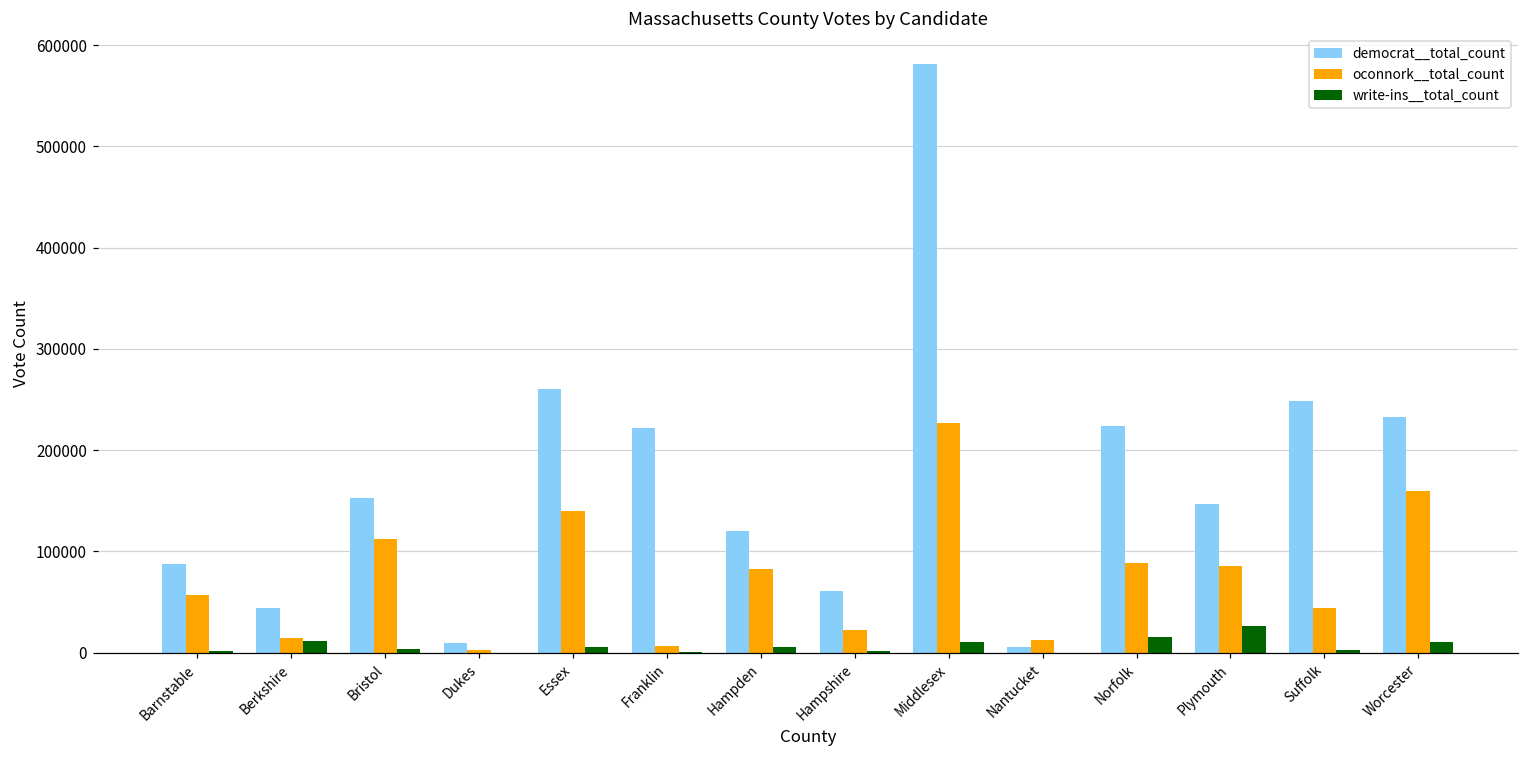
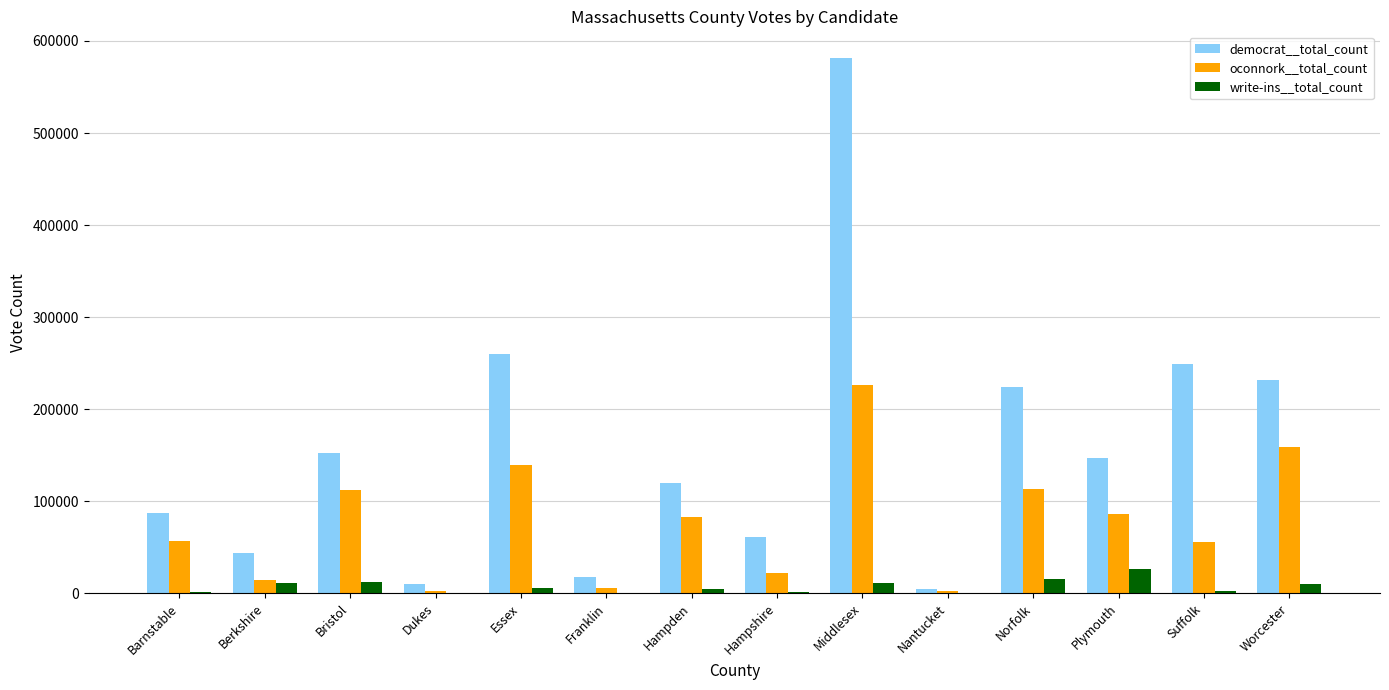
  {
    "democrat__total_count": {
      "Barnstable": 90000,
      "Berkshire": 40000,
      "Bristol": 150000,
      "Dukes": 10000,
      "Essex": 260000,
-     "Franklin": 220000,
+     "Franklin": 20000,
      "Hampden": 120000,
      "Hampshire": 60000,
      "Middlesex": 580000,
      "Nantucket": 10000,
      "Norfolk": 220000,
      "Plymouth": 150000,
      "Suffolk": 250000,
      "Worcester": 230000
    },
    "oconnork__total_count": {
      "Barnstable": 60000,
      "Berkshire": 10000,
      "Bristol": 110000,
      "Dukes": 0,
      "Essex": 140000,
      "Franklin": 10000,
      "Hampden": 80000,
      "Hampshire": 20000,
      "Middlesex": 230000,
-     "Nantucket": 10000,
-     "Norfolk": 90000,
+     "Nantucket": 0,
+     "Norfolk": 110000,
      "Plymouth": 90000,
-     "Suffolk": 40000,
+     "Suffolk": 60000,
      "Worcester": 160000
    },
    "write-ins__total_count": {
      "Berkshire": 10000,
-     "Bristol": 0,
+     "Bristol": 10000,
      "Essex": 10000,
      "Hampden": 10000,
      "Middlesex": 10000,
      "Norfolk": 20000,
      "Plymouth": 30000,
      "Suffolk": 0,
      "Worcester": 10000
    }
  }
